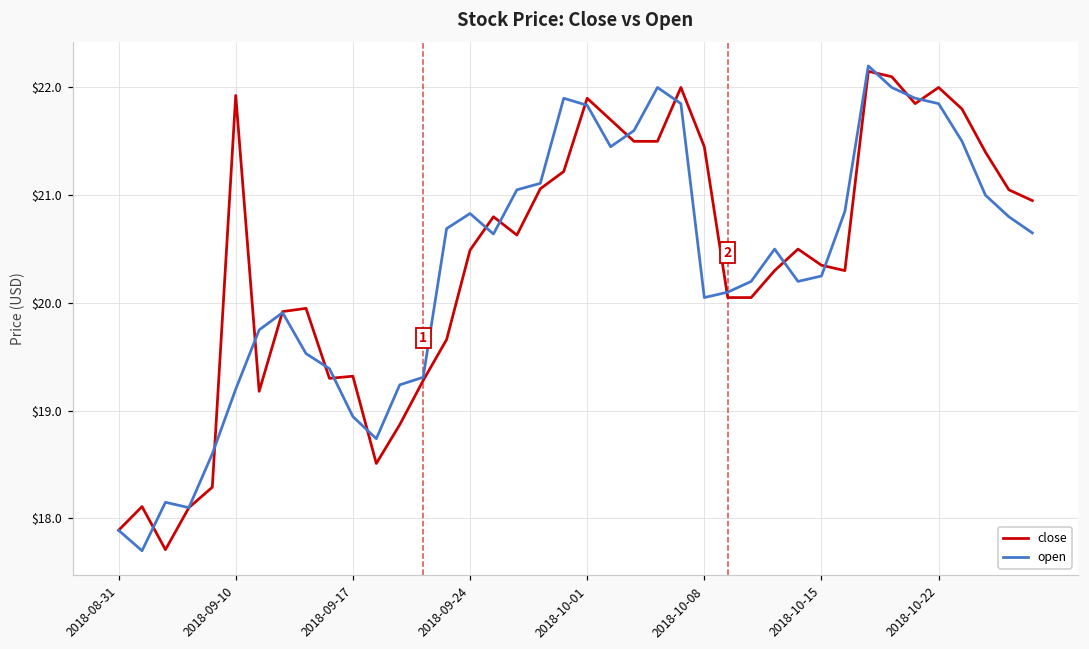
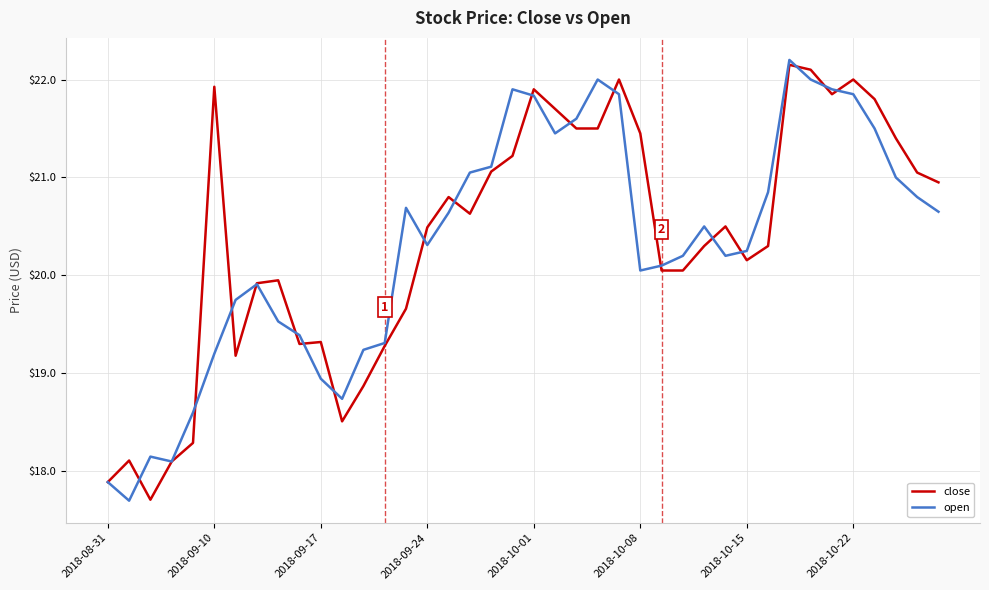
  {
    "close": {
      "2018-09-10": "$21.9",
      "2018-09-17": "$19.3",
      "2018-09-24": "$20.5",
      "2018-10-01": "$21.9",
      "2018-10-08": "$21.5",
-     "2018-10-15": "$20.4",
+     "2018-10-15": "$20.2",
      "2018-10-22": "$22.0"
    },
    "open": {
      "2018-09-10": "$19.2",
      "2018-09-17": "$18.9",
-     "2018-09-24": "$20.8",
+     "2018-09-24": "$20.3",
      "2018-10-01": "$21.8",
      "2018-10-08": "$20.0",
      "2018-10-15": "$20.3",
      "2018-10-22": "$21.9"
    }
  }
